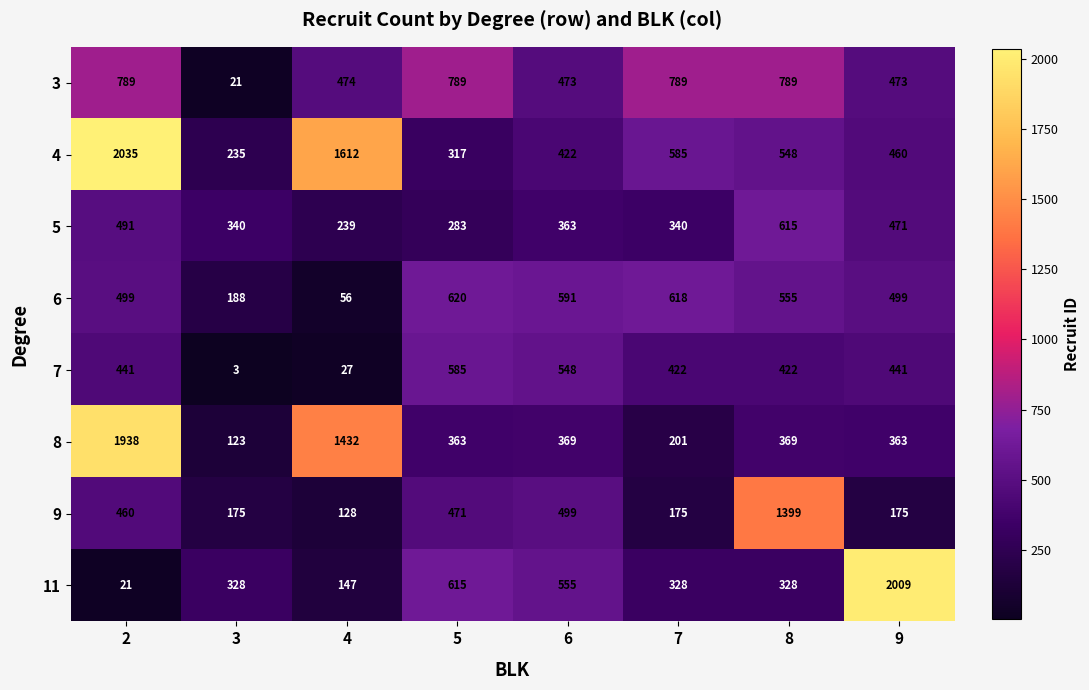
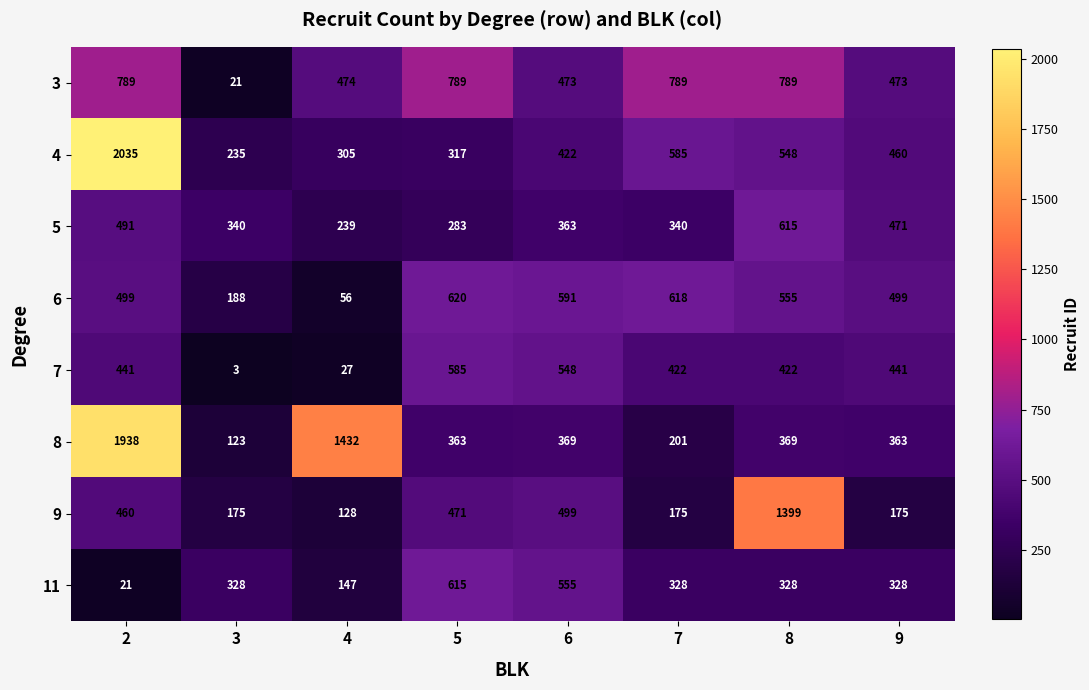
  {
    "3": {
      "2": 789,
      "3": 21,
      "4": 474,
      "5": 789,
      "6": 473,
      "7": 789,
      "8": 789,
      "9": 473
    },
    "4": {
      "2": 2035,
      "3": 235,
-     "4": 1612,
+     "4": 305,
      "5": 317,
      "6": 422,
      "7": 585,
      "8": 548,
      "9": 460
    },
    "5": {
      "2": 491,
      "3": 340,
      "4": 239,
      "5": 283,
      "6": 363,
      "7": 340,
      "8": 615,
      "9": 471
    },
    "6": {
      "2": 499,
      "3": 188,
      "4": 56,
      "5": 620,
      "6": 591,
      "7": 618,
      "8": 555,
      "9": 499
    },
    "7": {
      "2": 441,
      "3": 3,
      "4": 27,
      "5": 585,
      "6": 548,
      "7": 422,
      "8": 422,
      "9": 441
    },
    "8": {
      "2": 1938,
      "3": 123,
      "4": 1432,
      "5": 363,
      "6": 369,
      "7": 201,
      "8": 369,
      "9": 363
    },
    "9": {
      "2": 460,
      "3": 175,
      "4": 128,
      "5": 471,
      "6": 499,
      "7": 175,
      "8": 1399,
      "9": 175
    },
    "11": {
      "2": 21,
      "3": 328,
      "4": 147,
      "5": 615,
      "6": 555,
      "7": 328,
      "8": 328,
-     "9": 2009
+     "9": 328
    }
  }
